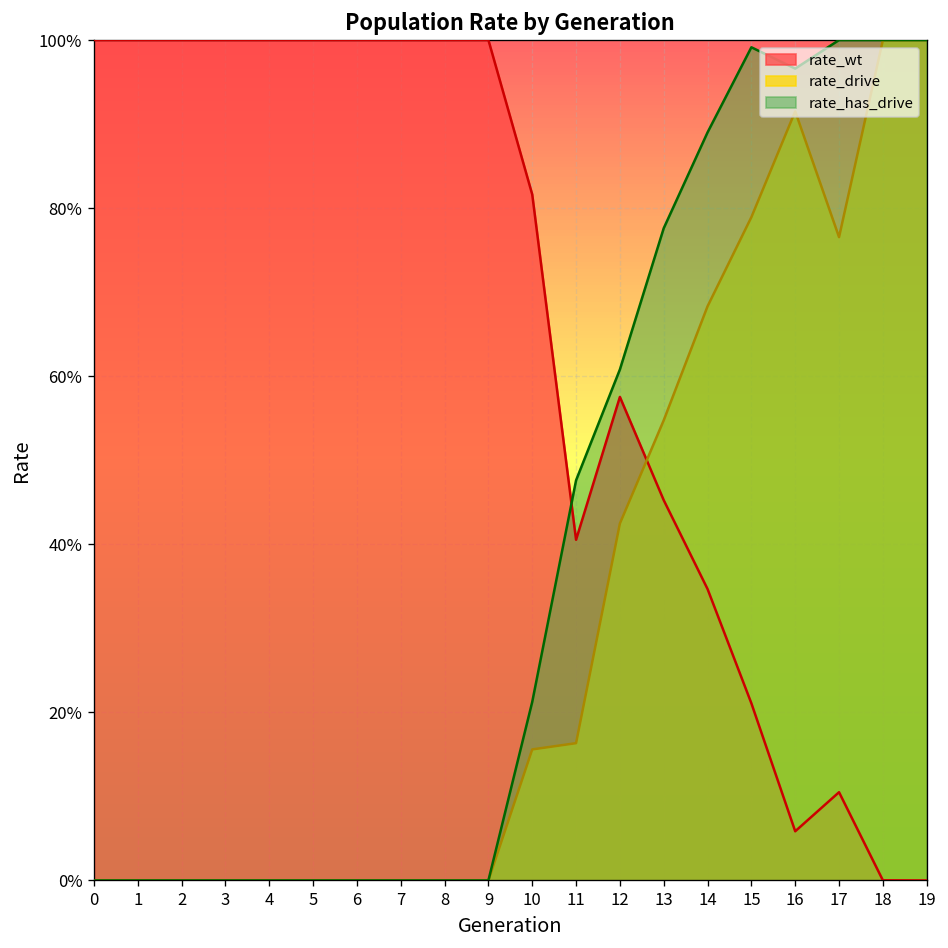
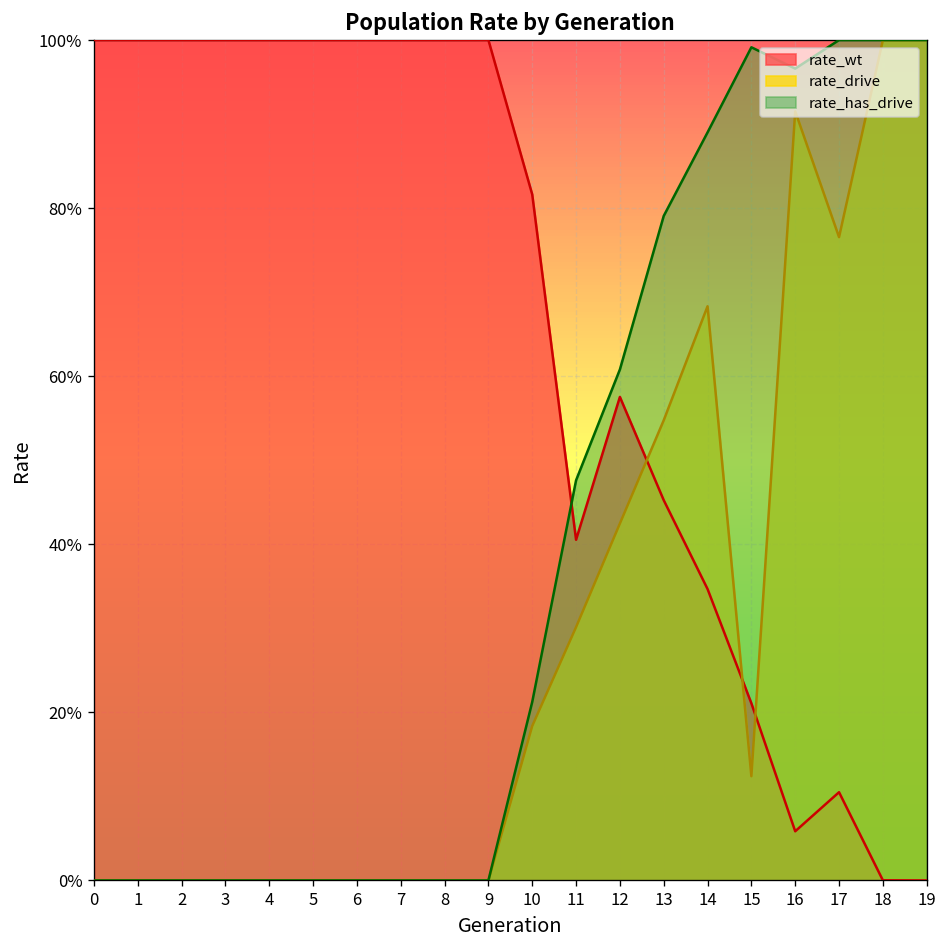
  {
    "rate_wt": {
      "0": "100%",
      "1": "100%",
      "2": "100%",
      "3": "100%",
      "4": "100%",
      "5": "100%",
      "6": "100%",
      "7": "100%",
      "8": "100%",
      "9": "100%",
      "10": "82%",
      "11": "41%",
      "12": "58%",
      "13": "45%",
      "14": "35%",
      "15": "21%",
      "16": "6%",
      "17": "11%",
      "18": "0%",
      "19": "0%"
    },
    "rate_drive": {
-     "10": "16%",
-     "11": "16%",
+     "10": "18%",
+     "11": "30%",
      "12": "42%",
      "13": "55%",
      "14": "68%",
-     "15": "79%",
+     "15": "12%",
      "17": "77%"
    },
    "rate_has_drive": {
      "10": "21%",
      "11": "48%",
      "12": "61%",
-     "13": "78%",
+     "13": "79%",
      "14": "89%",
      "15": "99%",
      "17": "100%"
    }
  }
